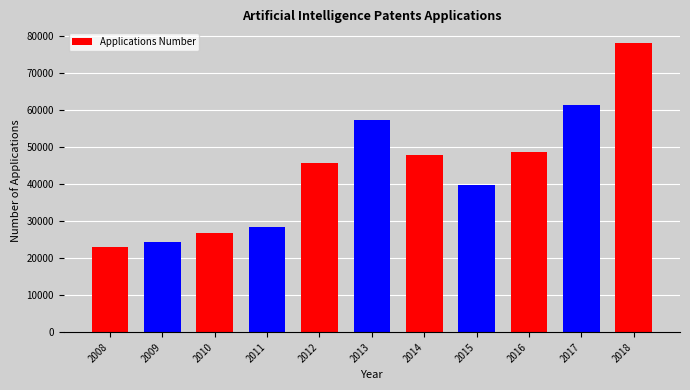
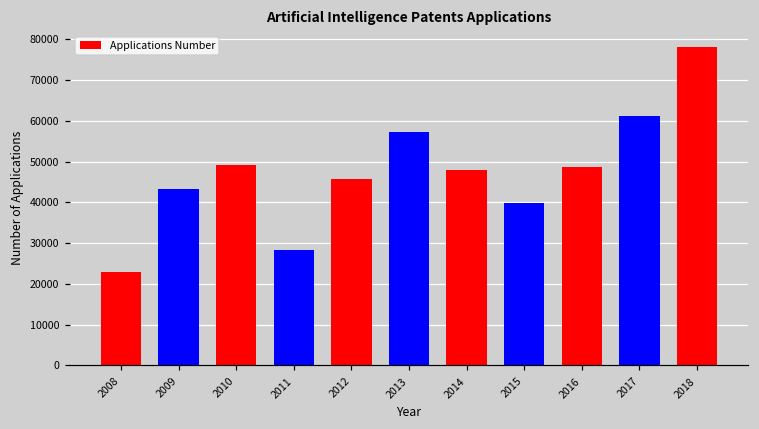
  {
    "2008": 23000,
-   "2009": 24000,
-   "2010": 27000,
+   "2009": 43000,
+   "2010": 49000,
    "2011": 28000,
    "2012": 46000,
    "2013": 57000,
    "2014": 48000,
    "2015": 40000,
    "2016": 49000,
    "2017": 61000,
    "2018": 78000
  }
